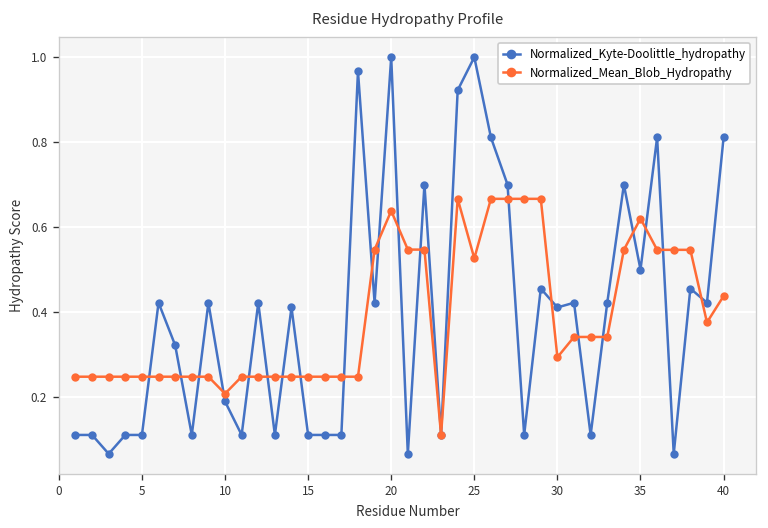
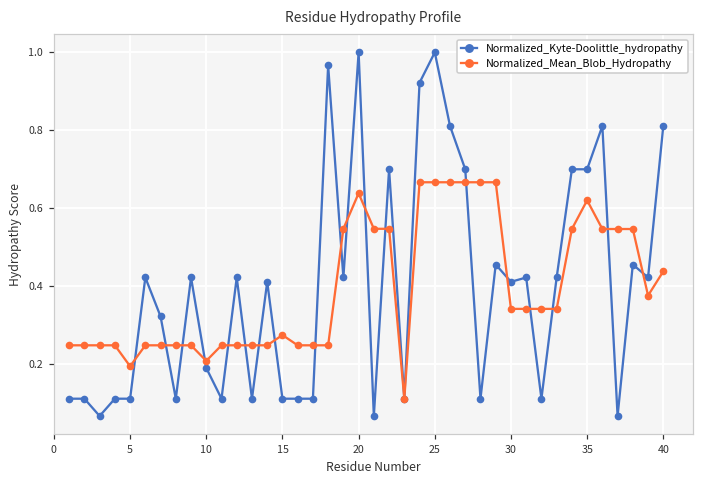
  {
    "Normalized_Kyte-Doolittle_hydropathy": {
      "5": 0.11,
      "10": 0.19,
      "15": 0.11,
      "20": 1.0,
      "25": 1.0,
      "30": 0.41,
-     "35": 0.5,
+     "35": 0.7,
      "40": 0.81
    },
    "Normalized_Mean_Blob_Hydropathy": {
-     "5": 0.25,
+     "5": 0.19,
      "10": 0.21,
-     "15": 0.25,
+     "15": 0.27,
      "20": 0.64,
-     "25": 0.53,
-     "30": 0.29,
+     "25": 0.67,
+     "30": 0.34,
      "35": 0.62,
      "40": 0.44
    }
  }
